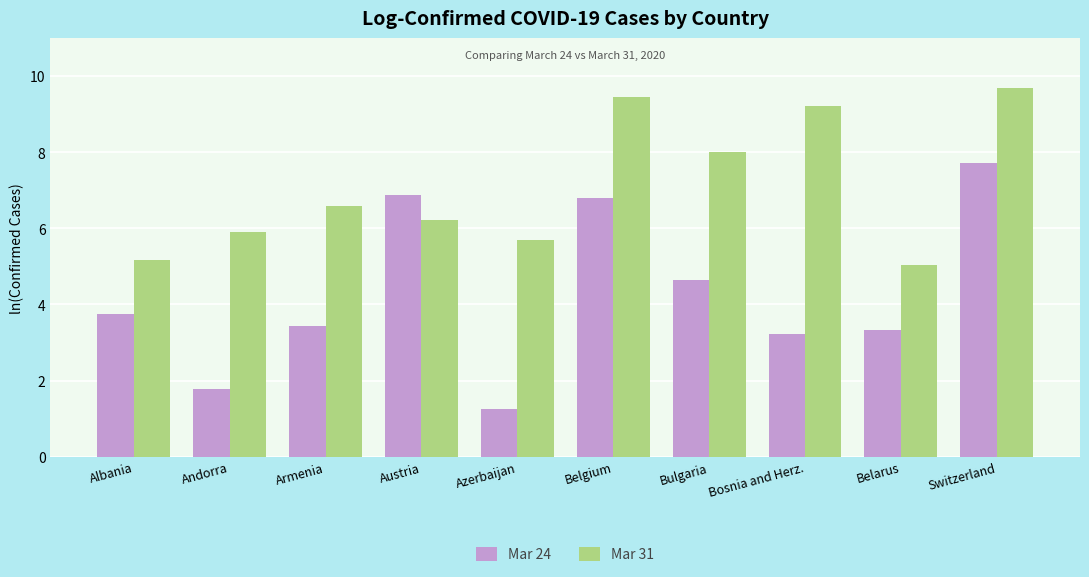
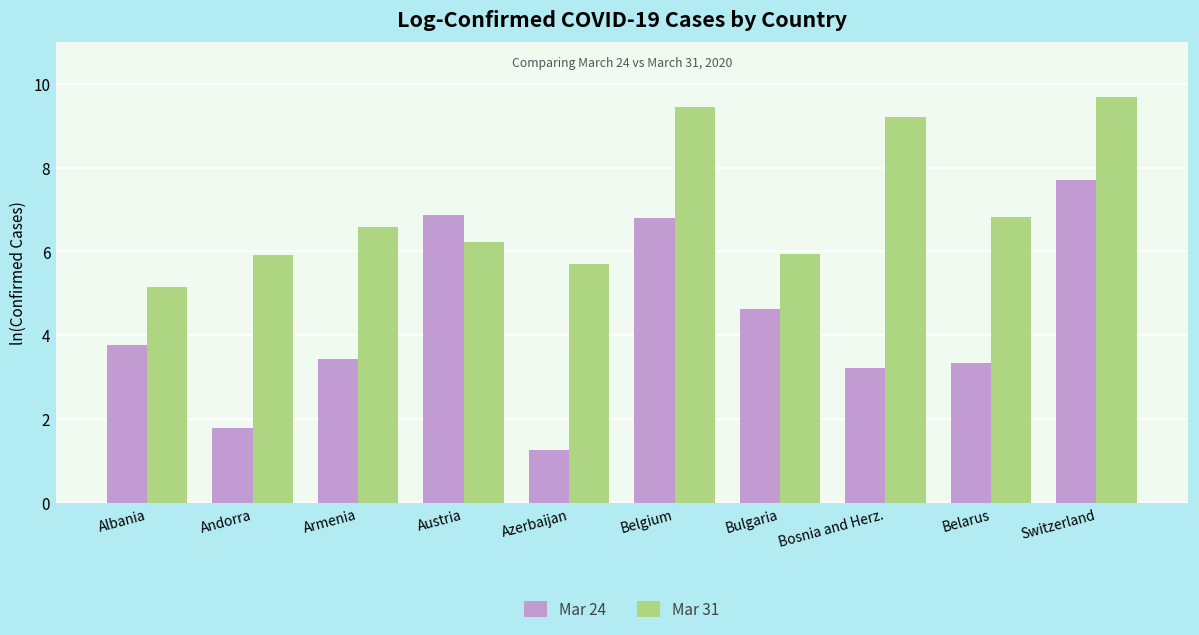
  {
    "Mar 24": {
      "Albania": 3.8,
      "Andorra": 1.8,
      "Armenia": 3.4,
      "Austria": 6.9,
      "Azerbaijan": 1.3,
      "Belgium": 6.8,
      "Bulgaria": 4.6,
      "Bosnia and Herz.": 3.2,
      "Belarus": 3.3,
      "Switzerland": 7.7
    },
    "Mar 31": {
      "Albania": 5.2,
      "Andorra": 5.9,
      "Armenia": 6.6,
      "Austria": 6.2,
      "Azerbaijan": 5.7,
      "Belgium": 9.5,
-     "Bulgaria": 8.0,
+     "Bulgaria": 5.9,
      "Bosnia and Herz.": 9.2,
-     "Belarus": 5.0,
+     "Belarus": 6.8,
      "Switzerland": 9.7
    }
  }
